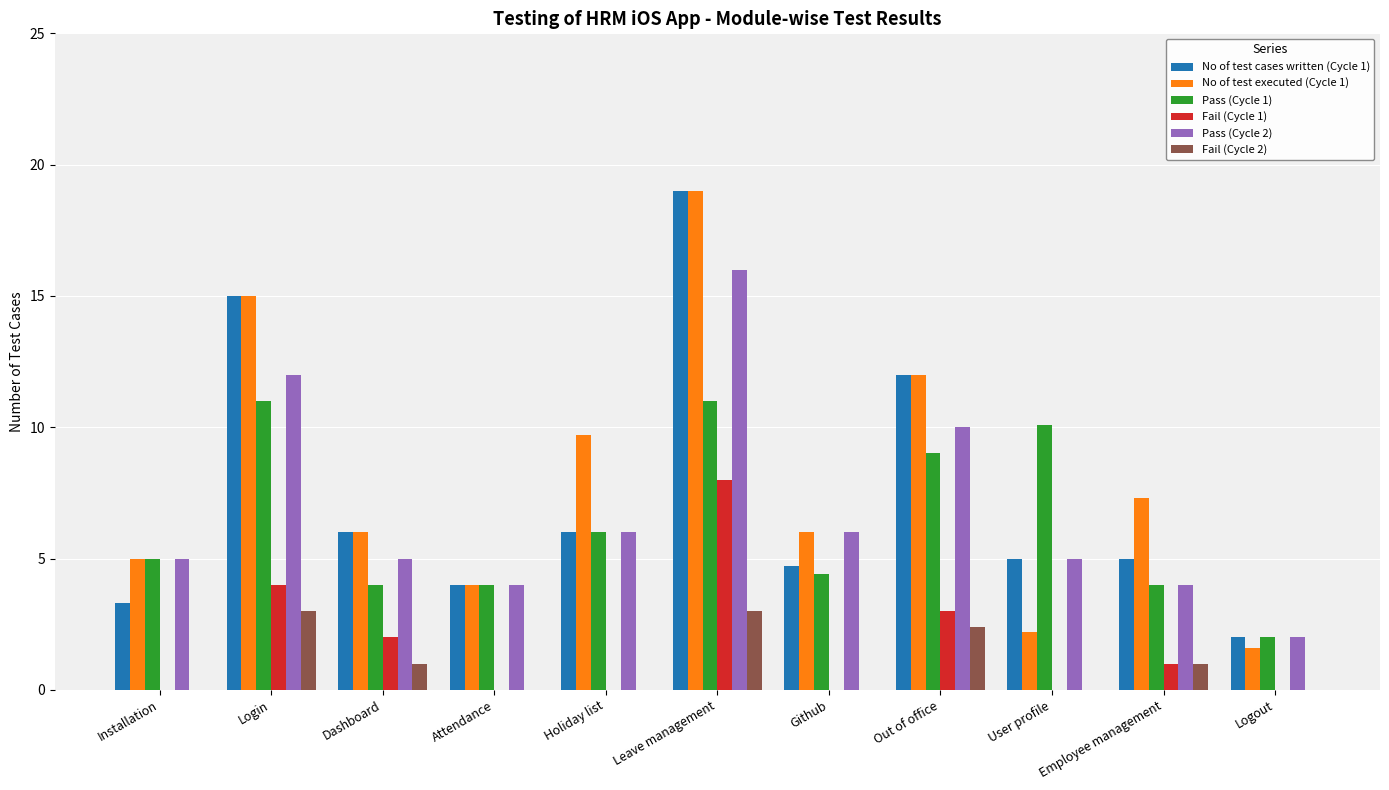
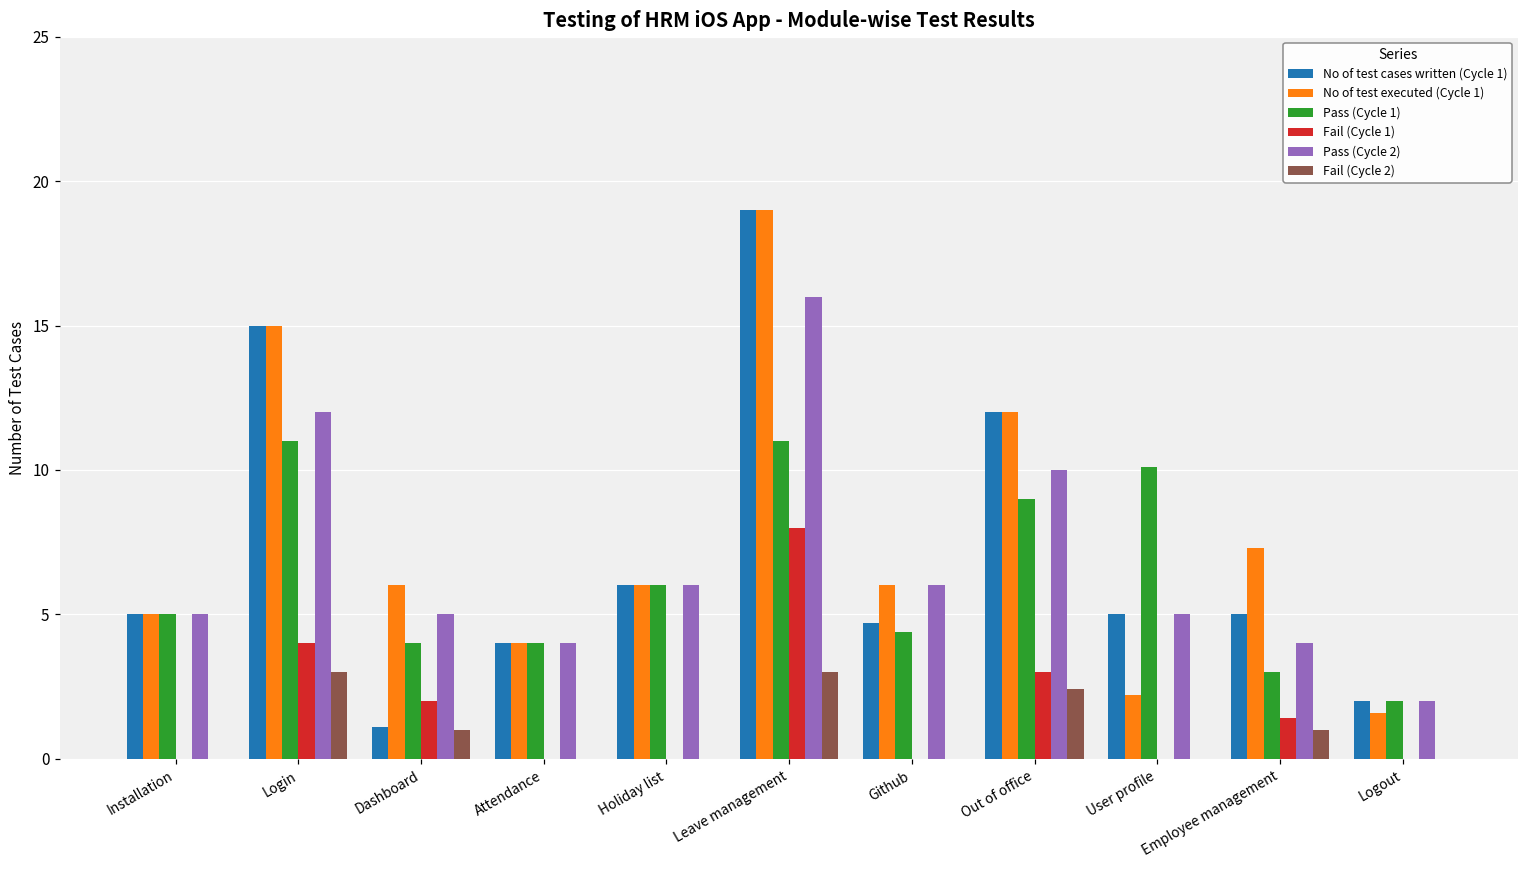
  {
    "No of test cases written (Cycle 1)": {
-     "Installation": 3.3,
+     "Installation": 5.0,
      "Login": 15.0,
-     "Dashboard": 6.0,
+     "Dashboard": 1.1,
      "Attendance": 4.0,
      "Holiday list": 6.0,
      "Leave management": 19.0,
      "Github": 4.7,
      "Out of office": 12.0,
      "User profile": 5.0,
      "Employee management": 5.0,
      "Logout": 2.0
    },
    "No of test executed (Cycle 1)": {
      "Installation": 5.0,
      "Login": 15.0,
      "Dashboard": 6.0,
      "Attendance": 4.0,
-     "Holiday list": 9.7,
+     "Holiday list": 6.0,
      "Leave management": 19.0,
      "Github": 6.0,
      "Out of office": 12.0,
      "User profile": 2.2,
      "Employee management": 7.3,
      "Logout": 1.6
    },
    "Pass (Cycle 1)": {
      "Installation": 5,
      "Login": 11,
      "Dashboard": 4,
      "Attendance": 4,
      "Holiday list": 6,
      "Leave management": 11,
      "Github": 4.4,
      "Out of office": 9,
      "User profile": 10.1,
-     "Employee management": 4,
+     "Employee management": 3,
      "Logout": 2
    },
    "Fail (Cycle 1)": {
      "Installation": 0.0,
      "Login": 4.0,
      "Dashboard": 2.0,
      "Attendance": 0.0,
      "Holiday list": 0.0,
      "Leave management": 8.0,
      "Github": 0.0,
      "Out of office": 3.0,
      "User profile": 0.0,
-     "Employee management": 1.0,
+     "Employee management": 1.4,
      "Logout": 0.0
    },
    "Pass (Cycle 2)": {
      "Installation": 5.0,
      "Login": 12.0,
      "Dashboard": 5.0,
      "Attendance": 4.0,
      "Holiday list": 6.0,
      "Leave management": 16.0,
      "Github": 6.0,
      "Out of office": 10.0,
      "User profile": 5.0,
      "Employee management": 4.0,
      "Logout": 2.0
    },
    "Fail (Cycle 2)": {
      "Installation": 0.0,
      "Login": 3.0,
      "Dashboard": 1.0,
      "Attendance": 0.0,
      "Holiday list": 0.0,
      "Leave management": 3.0,
      "Github": 0.0,
      "Out of office": 2.4,
      "User profile": 0.0,
      "Employee management": 1.0,
      "Logout": 0.0
    }
  }
